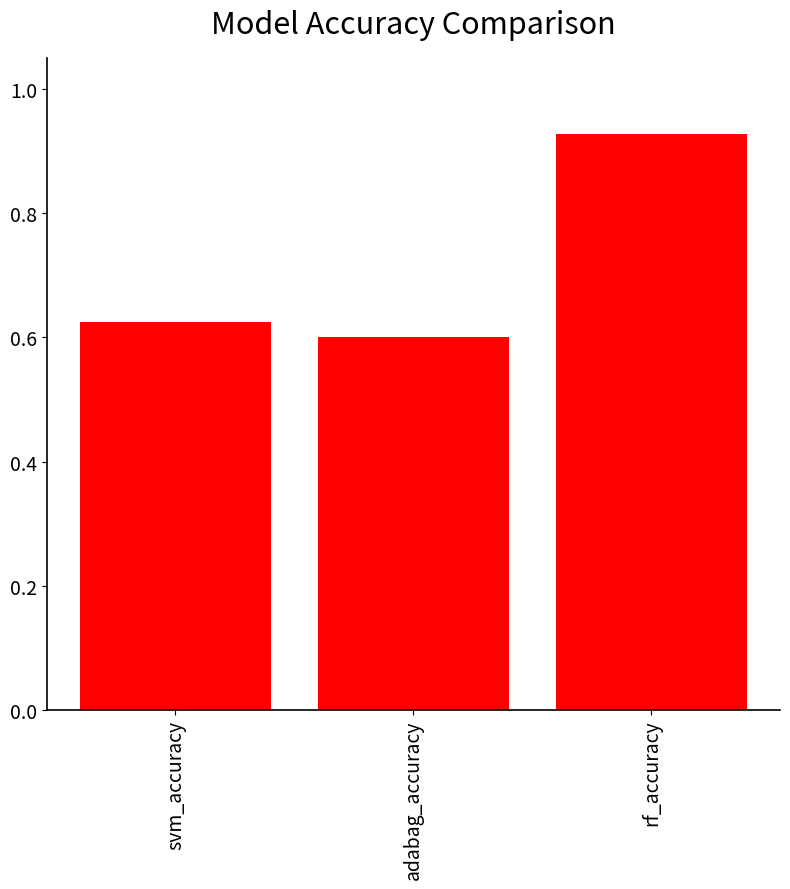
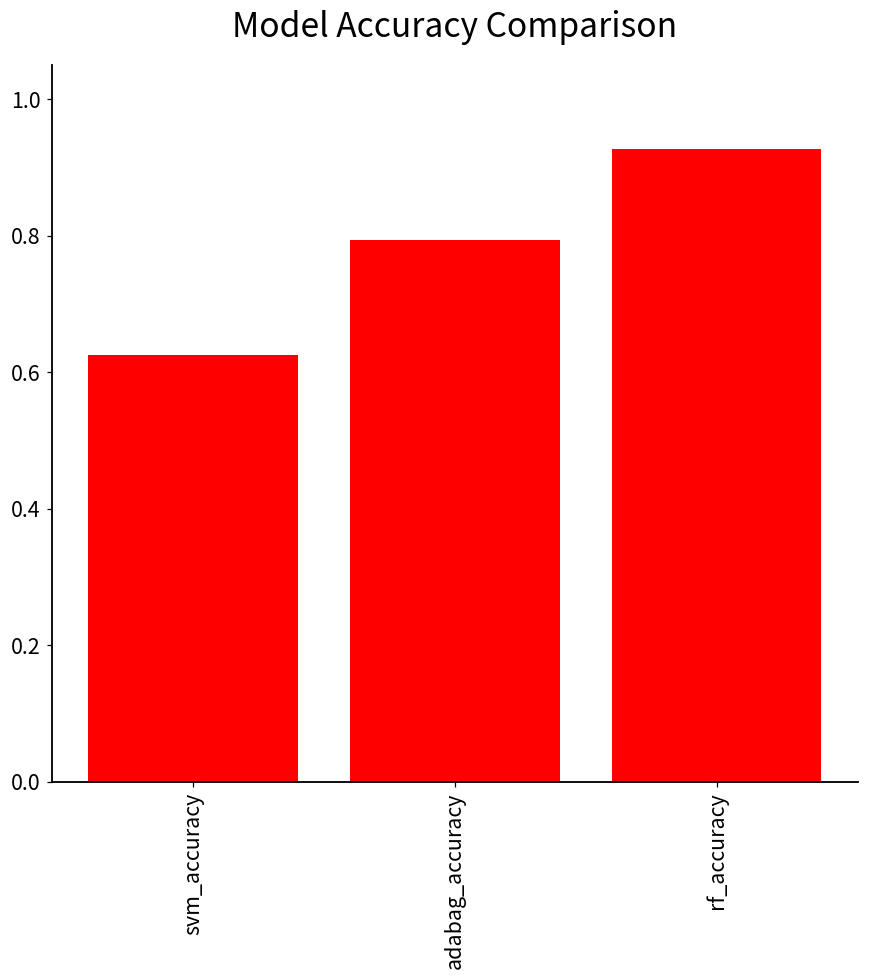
  {
    "svm_accuracy": 0.62,
-   "adabag_accuracy": 0.60,
+   "adabag_accuracy": 0.79,
    "rf_accuracy": 0.93
  }
